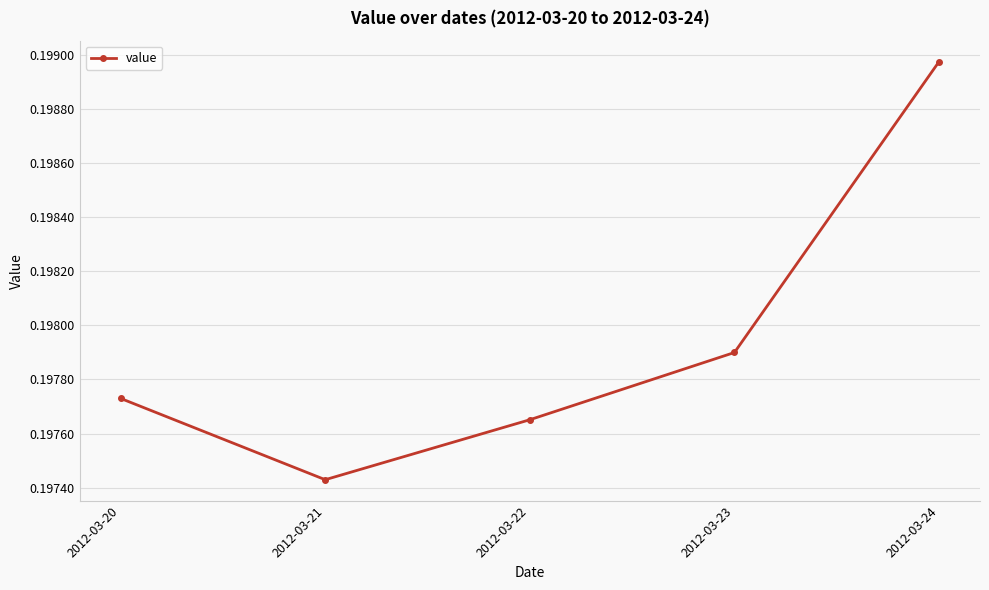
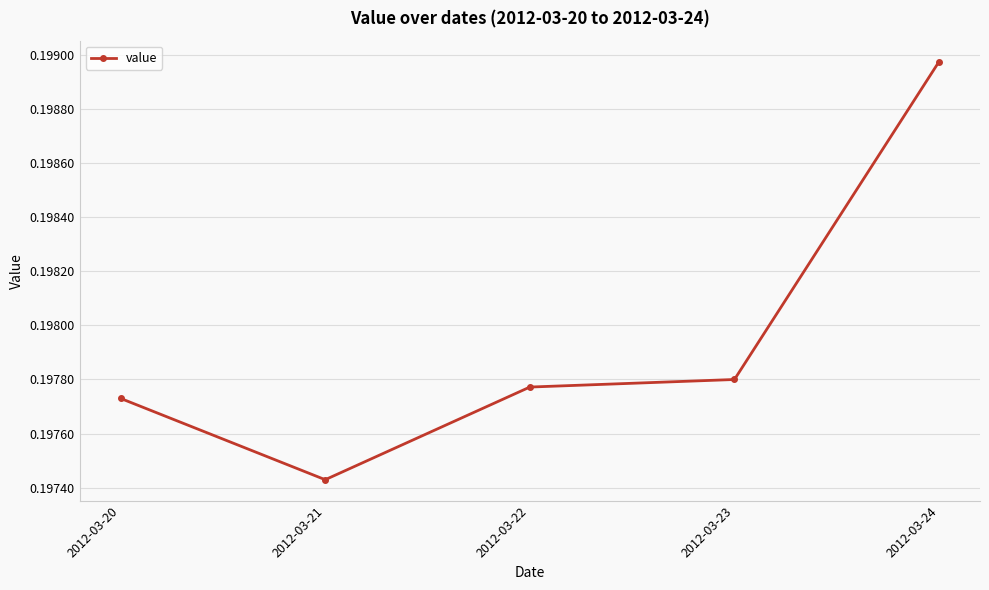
  {
    "2012-03-20": 0.19773,
    "2012-03-21": 0.19743,
-   "2012-03-22": 0.19765,
-   "2012-03-23": 0.1979,
+   "2012-03-22": 0.19777,
+   "2012-03-23": 0.1978,
    "2012-03-24": 0.19898
  }
